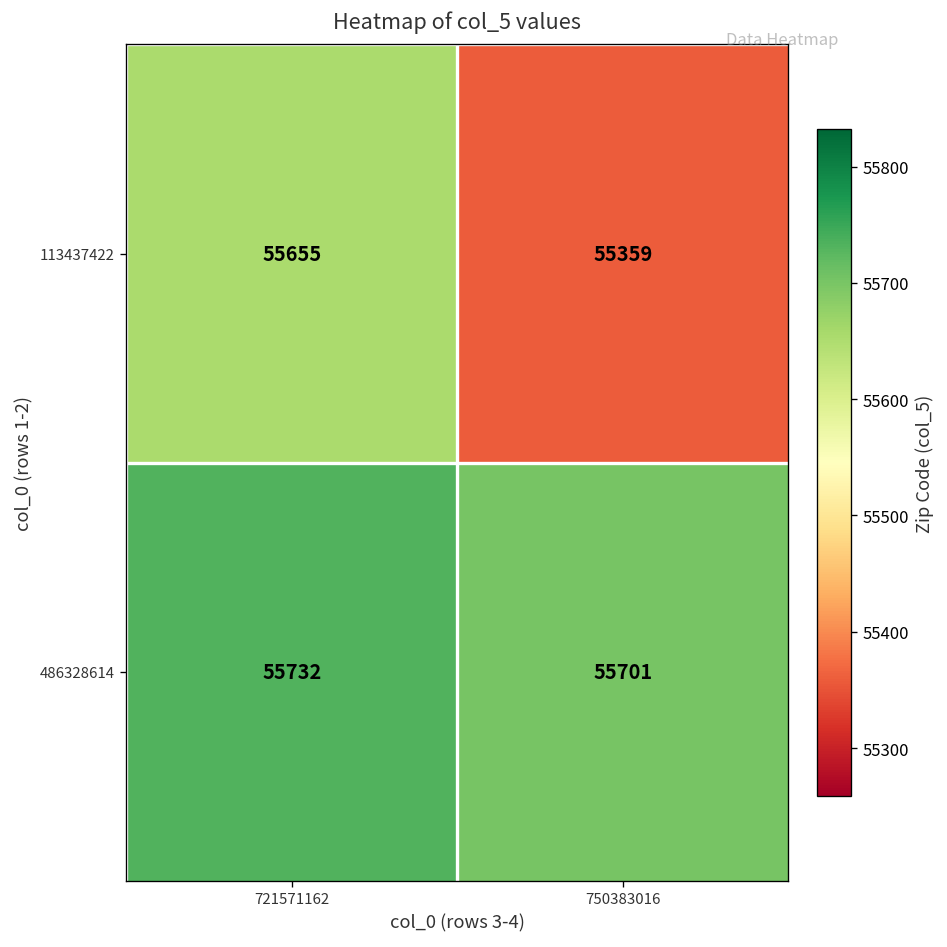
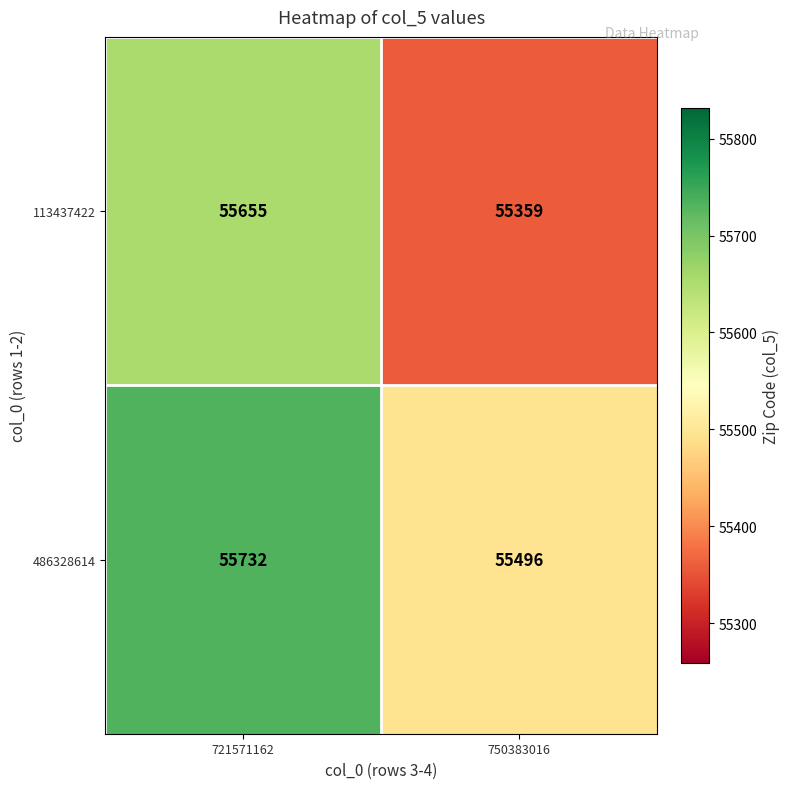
  {
    "113437422": {
      "721571162": 55655,
      "750383016": 55359
    },
    "486328614": {
      "721571162": 55732,
-     "750383016": 55701
+     "750383016": 55496
    }
  }
